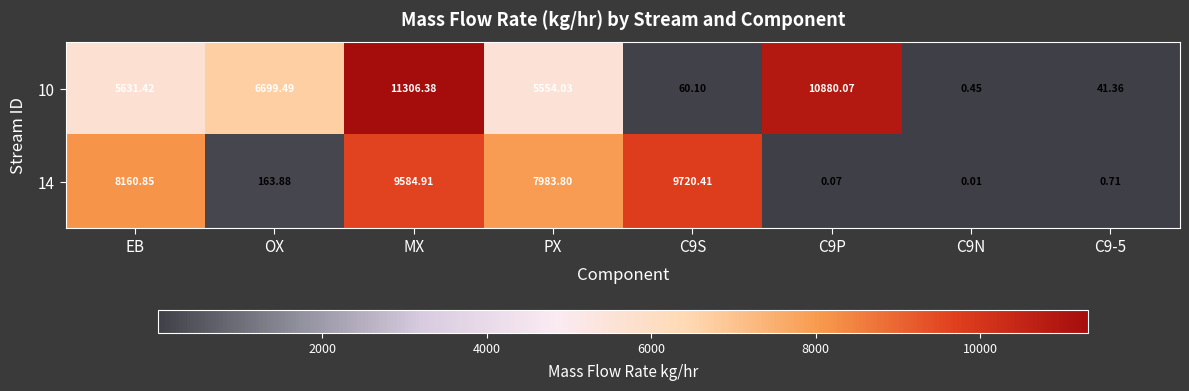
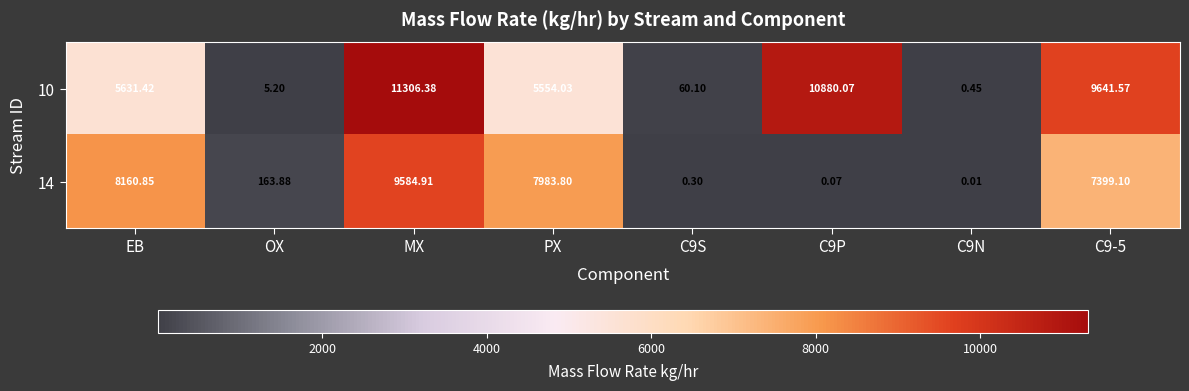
  {
    "10": {
-     "OX": 6699.49,
+     "OX": 5.20,
      "MX": 11306.38,
      "C9S": 60.10,
      "C9P": 10880.07,
      "C9N": 0.45,
-     "C9-5": 41.36
+     "C9-5": 9641.57
    },
    "14": {
      "EB": 8160.85,
      "OX": 163.88,
      "MX": 9584.91,
      "PX": 7983.80,
-     "C9S": 9720.41,
+     "C9S": 0.30,
      "C9P": 0.07,
      "C9N": 0.01,
-     "C9-5": 0.71
+     "C9-5": 7399.10
    }
  }
